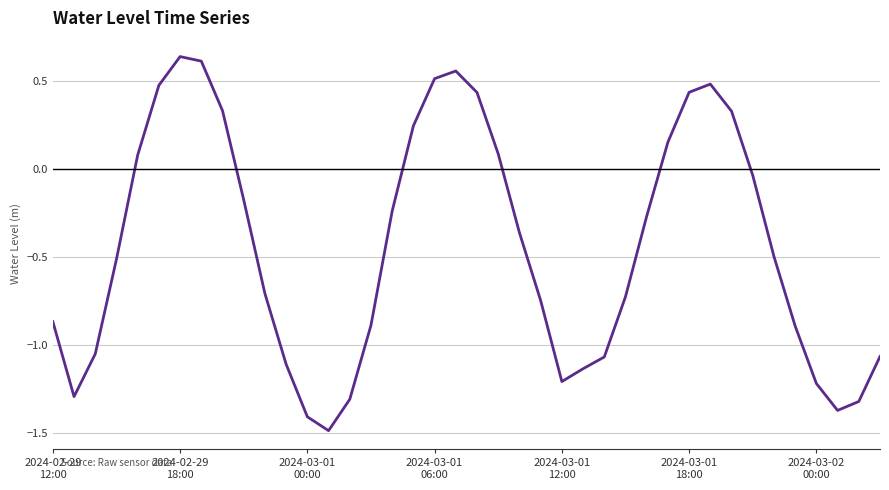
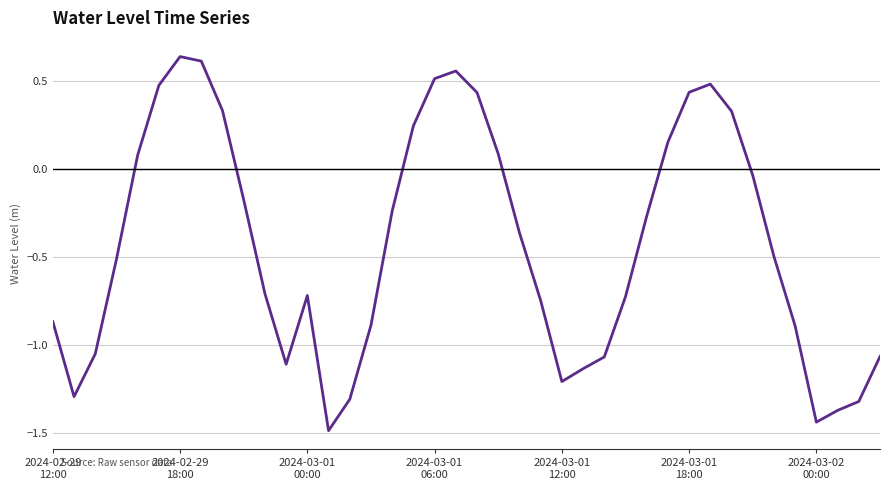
  {
    "2024-02-29 12:00": -0.87,
    "2024-02-29 18:00": 0.64,
-   "2024-03-01 00:00": -1.41,
+   "2024-03-01 00:00": -0.72,
    "2024-03-01 06:00": 0.51,
    "2024-03-01 12:00": -1.21,
    "2024-03-01 18:00": 0.43,
-   "2024-03-02 00:00": -1.22
+   "2024-03-02 00:00": -1.44
  }
